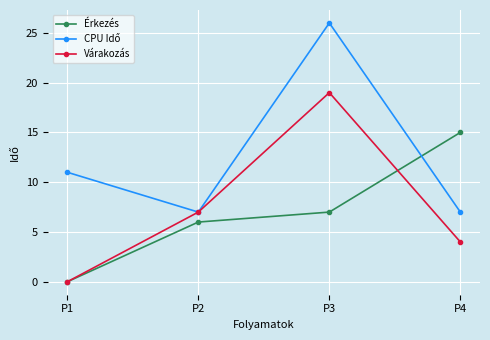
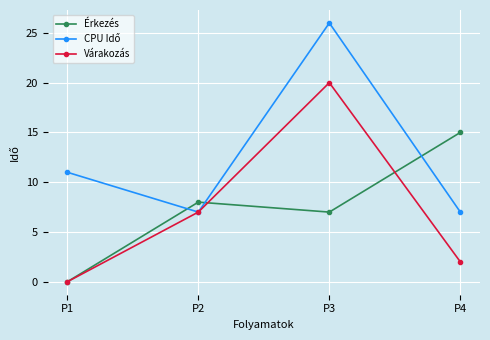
  {
    "Érkezés": {
-     "P2": 6,
+     "P2": 8,
      "P3": 7,
      "P4": 15
    },
    "CPU Idő": {
      "P1": 11,
      "P3": 26,
      "P4": 7
    },
    "Várakozás": {
-     "P3": 19,
-     "P4": 4
+     "P3": 20,
+     "P4": 2
    }
  }
